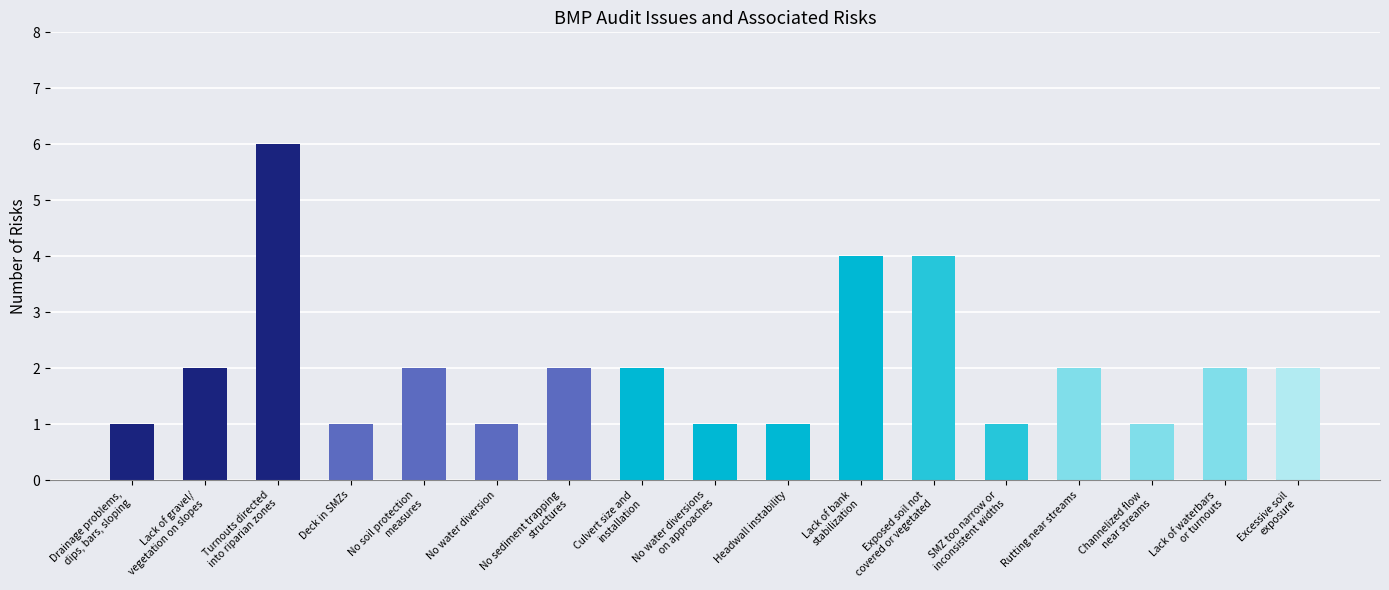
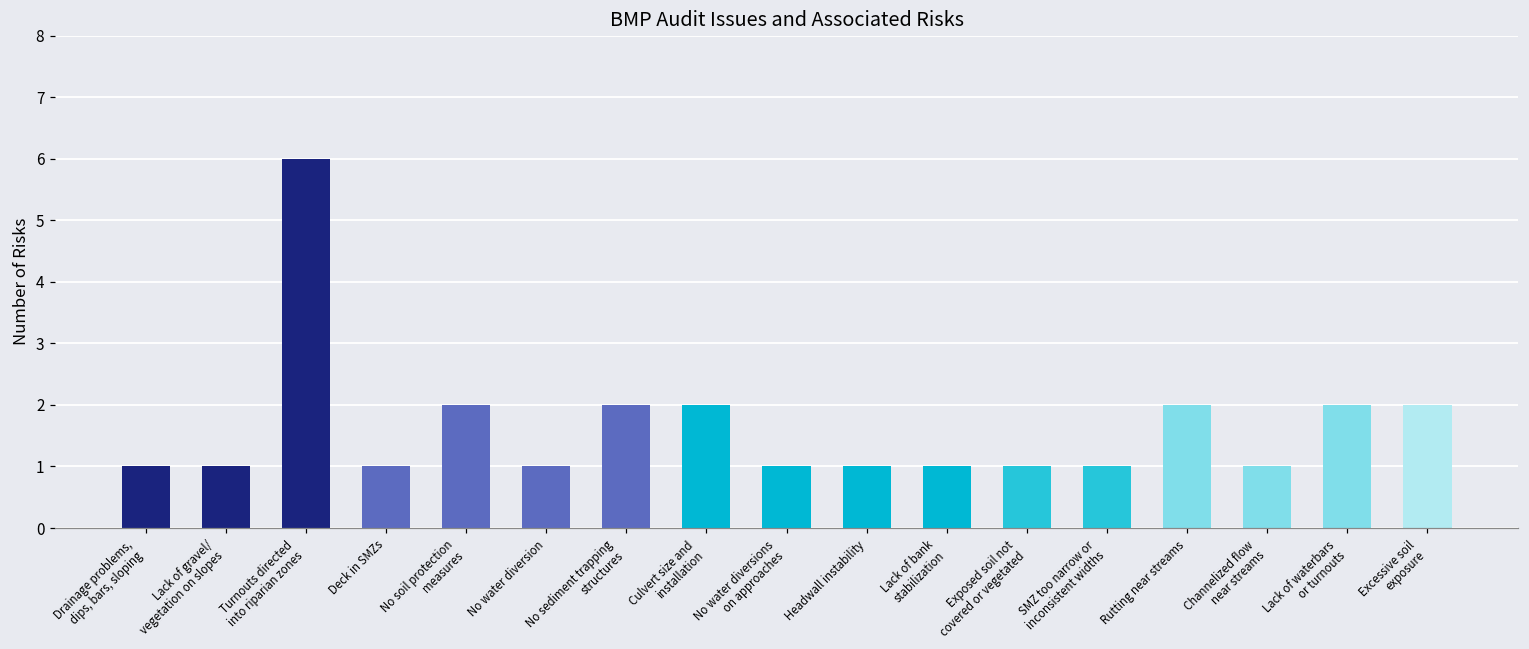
  {
    "Drainage problems, dips, bars, sloping": 1,
-   "Lack of gravel/ vegetation on slopes": 2,
+   "Lack of gravel/ vegetation on slopes": 1,
    "Turnouts directed into riparian zones": 6,
    "Deck in SMZs": 1,
    "No soil protection measures": 2,
    "No water diversion": 1,
    "No sediment trapping structures": 2,
    "Culvert size and installation": 2,
    "No water diversions on approaches": 1,
    "Headwall instability": 1,
-   "Lack of bank stabilization": 4,
-   "Exposed soil not covered or vegetated": 4,
+   "Lack of bank stabilization": 1,
+   "Exposed soil not covered or vegetated": 1,
    "SMZ too narrow or inconsistent widths": 1,
    "Rutting near streams": 2,
    "Channelized flow near streams": 1,
    "Lack of waterbars or turnouts": 2,
    "Excessive soil exposure": 2
  }
